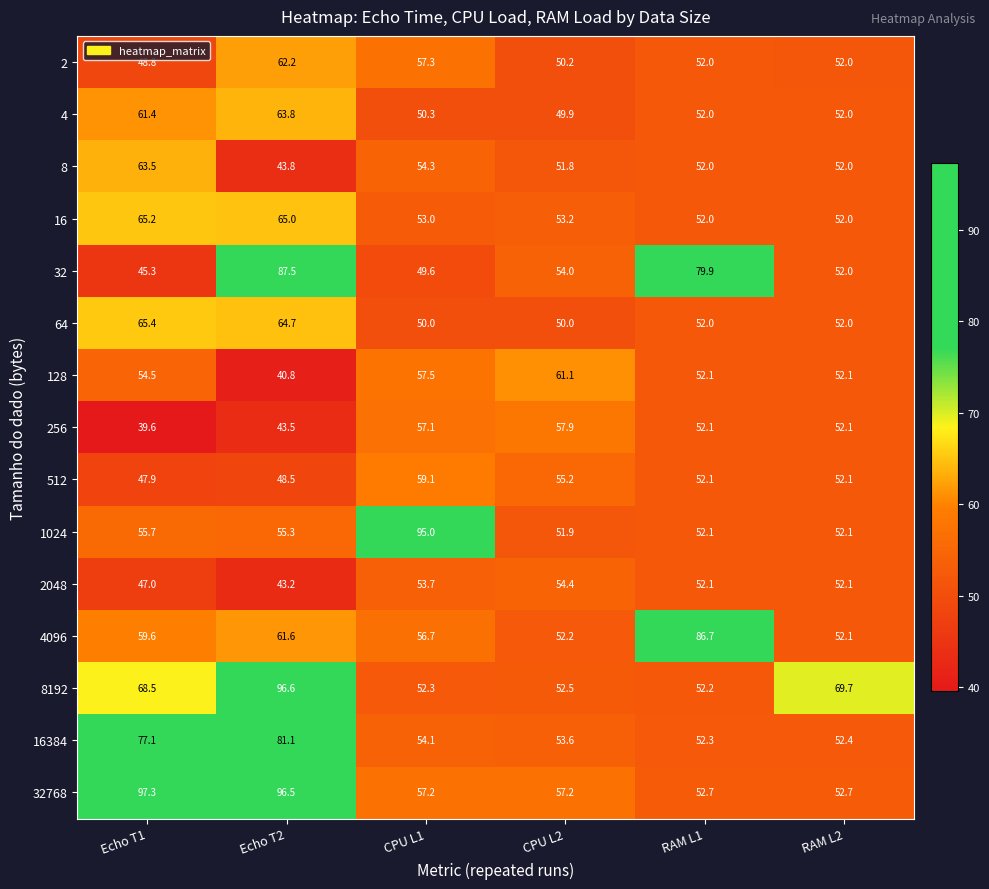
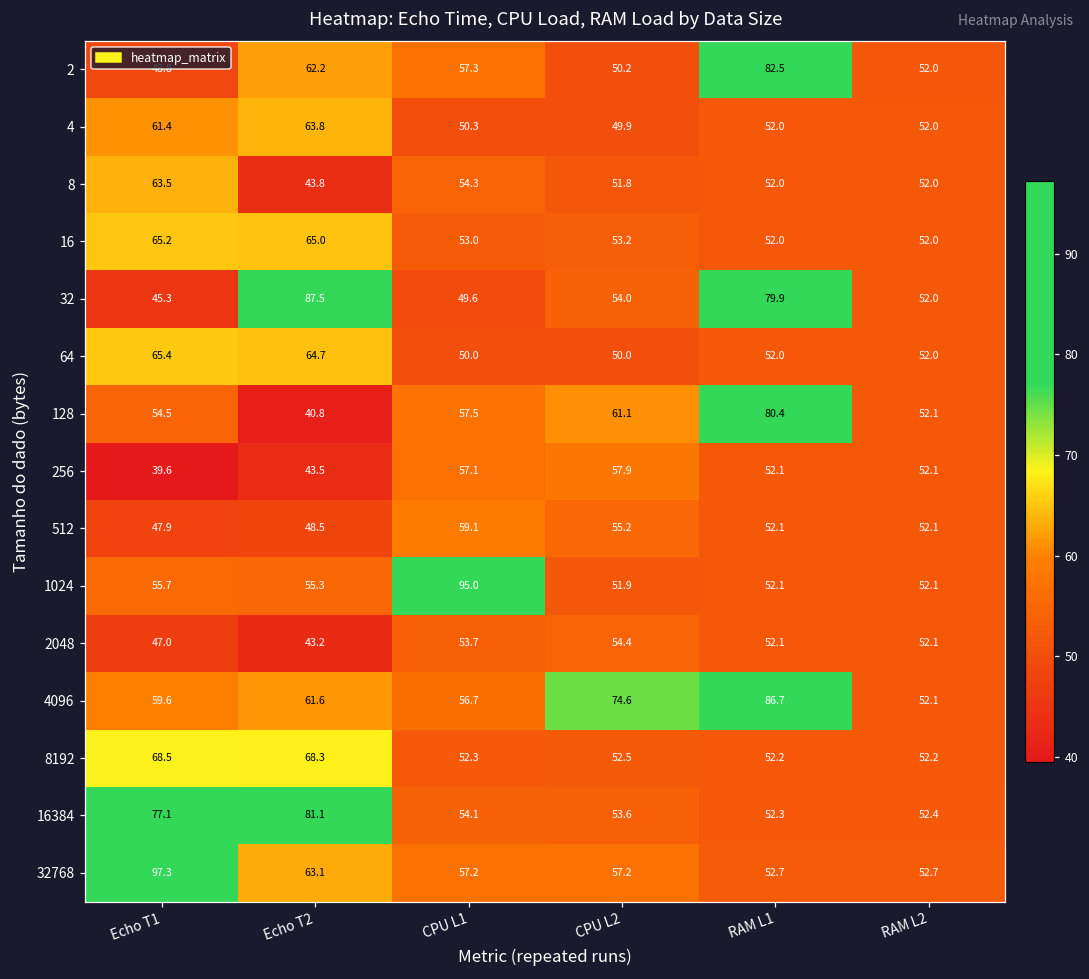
  {
    "2": {
      "Echo T2": 62.2,
      "CPU L1": 57.3,
      "CPU L2": 50.2,
-     "RAM L1": 52.0,
+     "RAM L1": 82.5,
      "RAM L2": 52.0
    },
    "4": {
      "Echo T1": 61.4,
      "Echo T2": 63.8,
      "CPU L1": 50.3,
      "CPU L2": 49.9,
      "RAM L1": 52.0,
      "RAM L2": 52.0
    },
    "8": {
      "Echo T1": 63.5,
      "Echo T2": 43.8,
      "CPU L1": 54.3,
      "CPU L2": 51.8,
      "RAM L1": 52.0,
      "RAM L2": 52.0
    },
    "16": {
      "Echo T1": 65.2,
      "Echo T2": 65.0,
      "CPU L1": 53.0,
      "CPU L2": 53.2,
      "RAM L1": 52.0,
      "RAM L2": 52.0
    },
    "32": {
      "Echo T1": 45.3,
      "Echo T2": 87.5,
      "CPU L1": 49.6,
      "CPU L2": 54.0,
      "RAM L1": 79.9,
      "RAM L2": 52.0
    },
    "64": {
      "Echo T1": 65.4,
      "Echo T2": 64.7,
      "CPU L1": 50.0,
      "CPU L2": 50.0,
      "RAM L1": 52.0,
      "RAM L2": 52.0
    },
    "128": {
      "Echo T1": 54.5,
      "Echo T2": 40.8,
      "CPU L1": 57.5,
      "CPU L2": 61.1,
-     "RAM L1": 52.1,
+     "RAM L1": 80.4,
      "RAM L2": 52.1
    },
    "256": {
      "Echo T1": 39.6,
      "Echo T2": 43.5,
      "CPU L1": 57.1,
      "CPU L2": 57.9,
      "RAM L1": 52.1,
      "RAM L2": 52.1
    },
    "512": {
      "Echo T1": 47.9,
      "Echo T2": 48.5,
      "CPU L1": 59.1,
      "CPU L2": 55.2,
      "RAM L1": 52.1,
      "RAM L2": 52.1
    },
    "1024": {
      "Echo T1": 55.7,
      "Echo T2": 55.3,
      "CPU L1": 95.0,
      "CPU L2": 51.9,
      "RAM L1": 52.1,
      "RAM L2": 52.1
    },
    "2048": {
      "Echo T1": 47.0,
      "Echo T2": 43.2,
      "CPU L1": 53.7,
      "CPU L2": 54.4,
      "RAM L1": 52.1,
      "RAM L2": 52.1
    },
    "4096": {
      "Echo T1": 59.6,
      "Echo T2": 61.6,
      "CPU L1": 56.7,
-     "CPU L2": 52.2,
+     "CPU L2": 74.6,
      "RAM L1": 86.7,
      "RAM L2": 52.1
    },
    "8192": {
      "Echo T1": 68.5,
-     "Echo T2": 96.6,
+     "Echo T2": 68.3,
      "CPU L1": 52.3,
      "CPU L2": 52.5,
      "RAM L1": 52.2,
-     "RAM L2": 69.7
+     "RAM L2": 52.2
    },
    "16384": {
      "Echo T1": 77.1,
      "Echo T2": 81.1,
      "CPU L1": 54.1,
      "CPU L2": 53.6,
      "RAM L1": 52.3,
      "RAM L2": 52.4
    },
    "32768": {
      "Echo T1": 97.3,
-     "Echo T2": 96.5,
+     "Echo T2": 63.1,
      "CPU L1": 57.2,
      "CPU L2": 57.2,
      "RAM L1": 52.7,
      "RAM L2": 52.7
    }
  }
